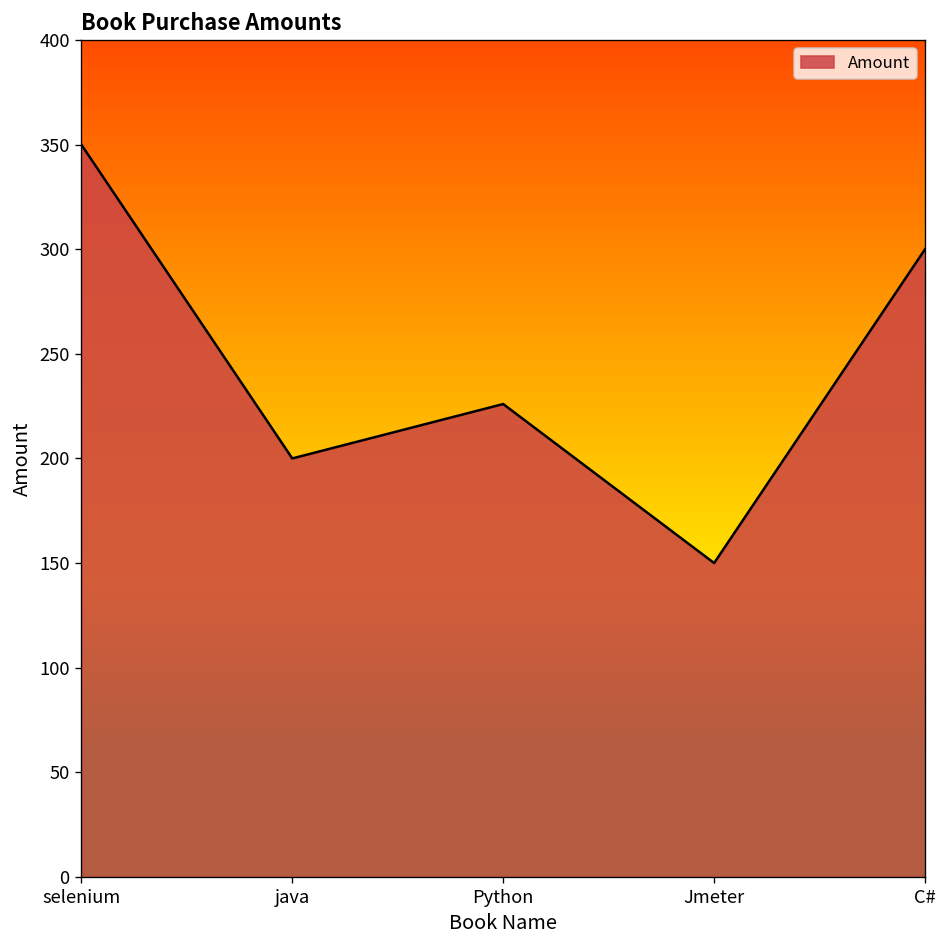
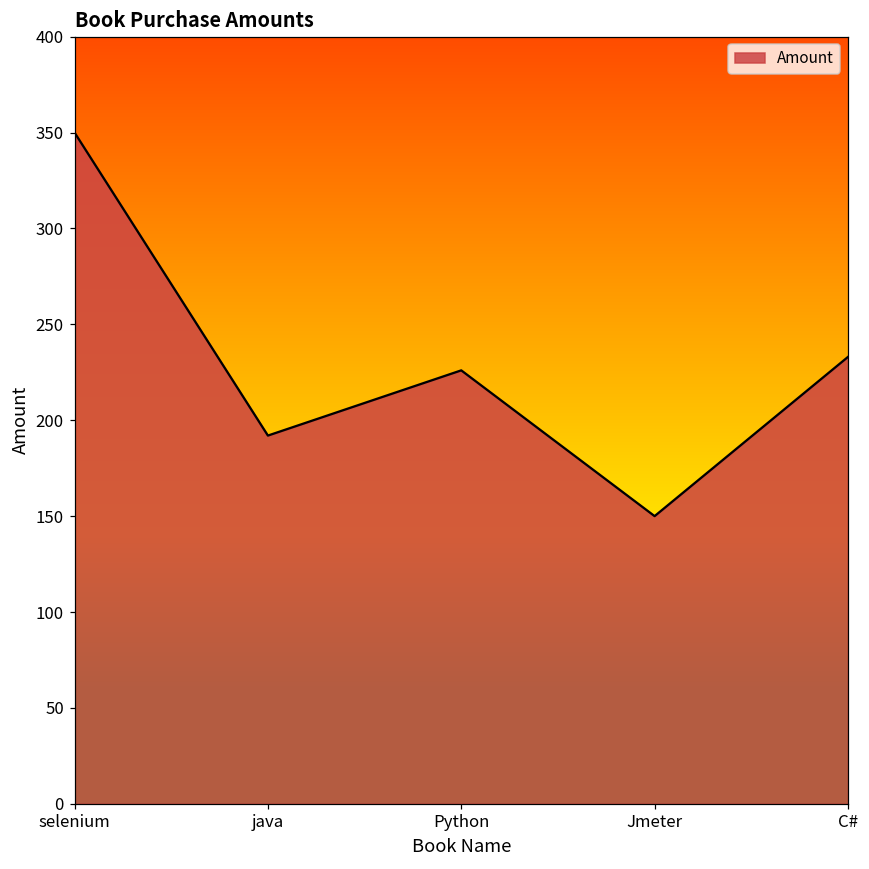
  {
    "selenium": 350,
-   "java": 200,
+   "java": 192,
    "Python": 226,
    "Jmeter": 150,
-   "C#": 300
+   "C#": 233
  }
